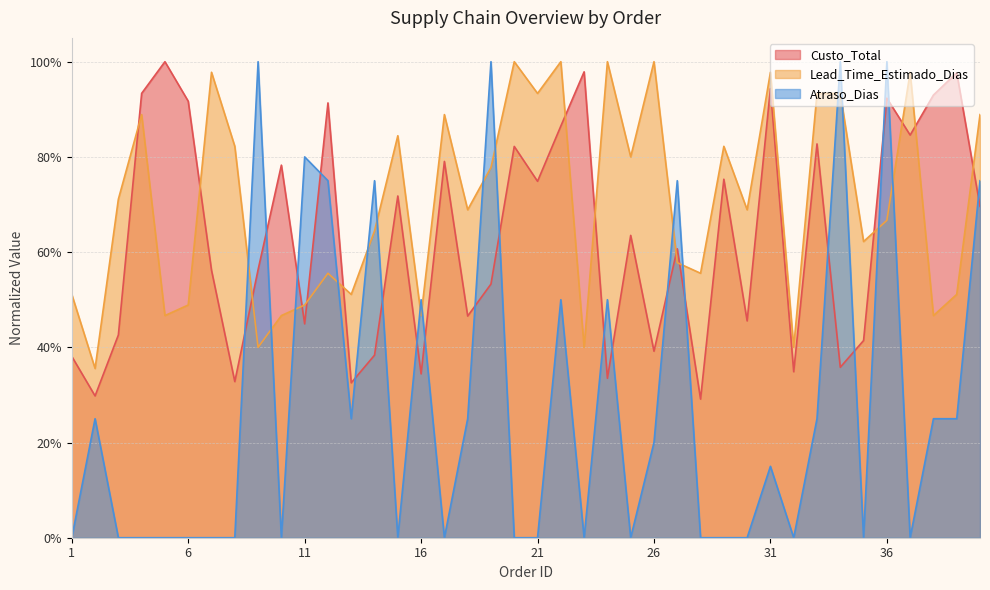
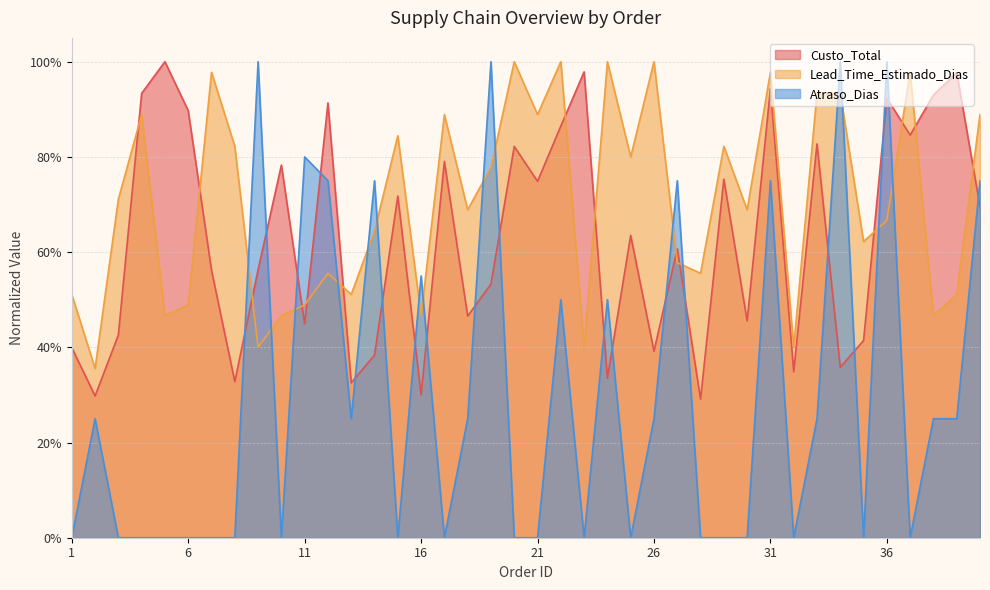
  {
    "Custo_Total": {
-     "1": "38%",
-     "6": "92%",
+     "1": "40%",
+     "6": "90%",
      "11": "45%",
-     "16": "34%",
+     "16": "30%",
      "21": "75%",
      "26": "39%"
    },
    "Lead_Time_Estimado_Dias": {
      "1": "51%",
      "6": "49%",
      "11": "49%",
      "16": "47%",
-     "21": "93%",
+     "21": "89%",
      "26": "100%",
      "36": "67%"
    },
    "Atraso_Dias": {
      "1": "0%",
      "6": "0%",
      "11": "80%",
-     "16": "50%",
+     "16": "55%",
      "21": "0%",
-     "26": "20%",
-     "31": "15%"
+     "26": "25%",
+     "31": "75%"
    }
  }
